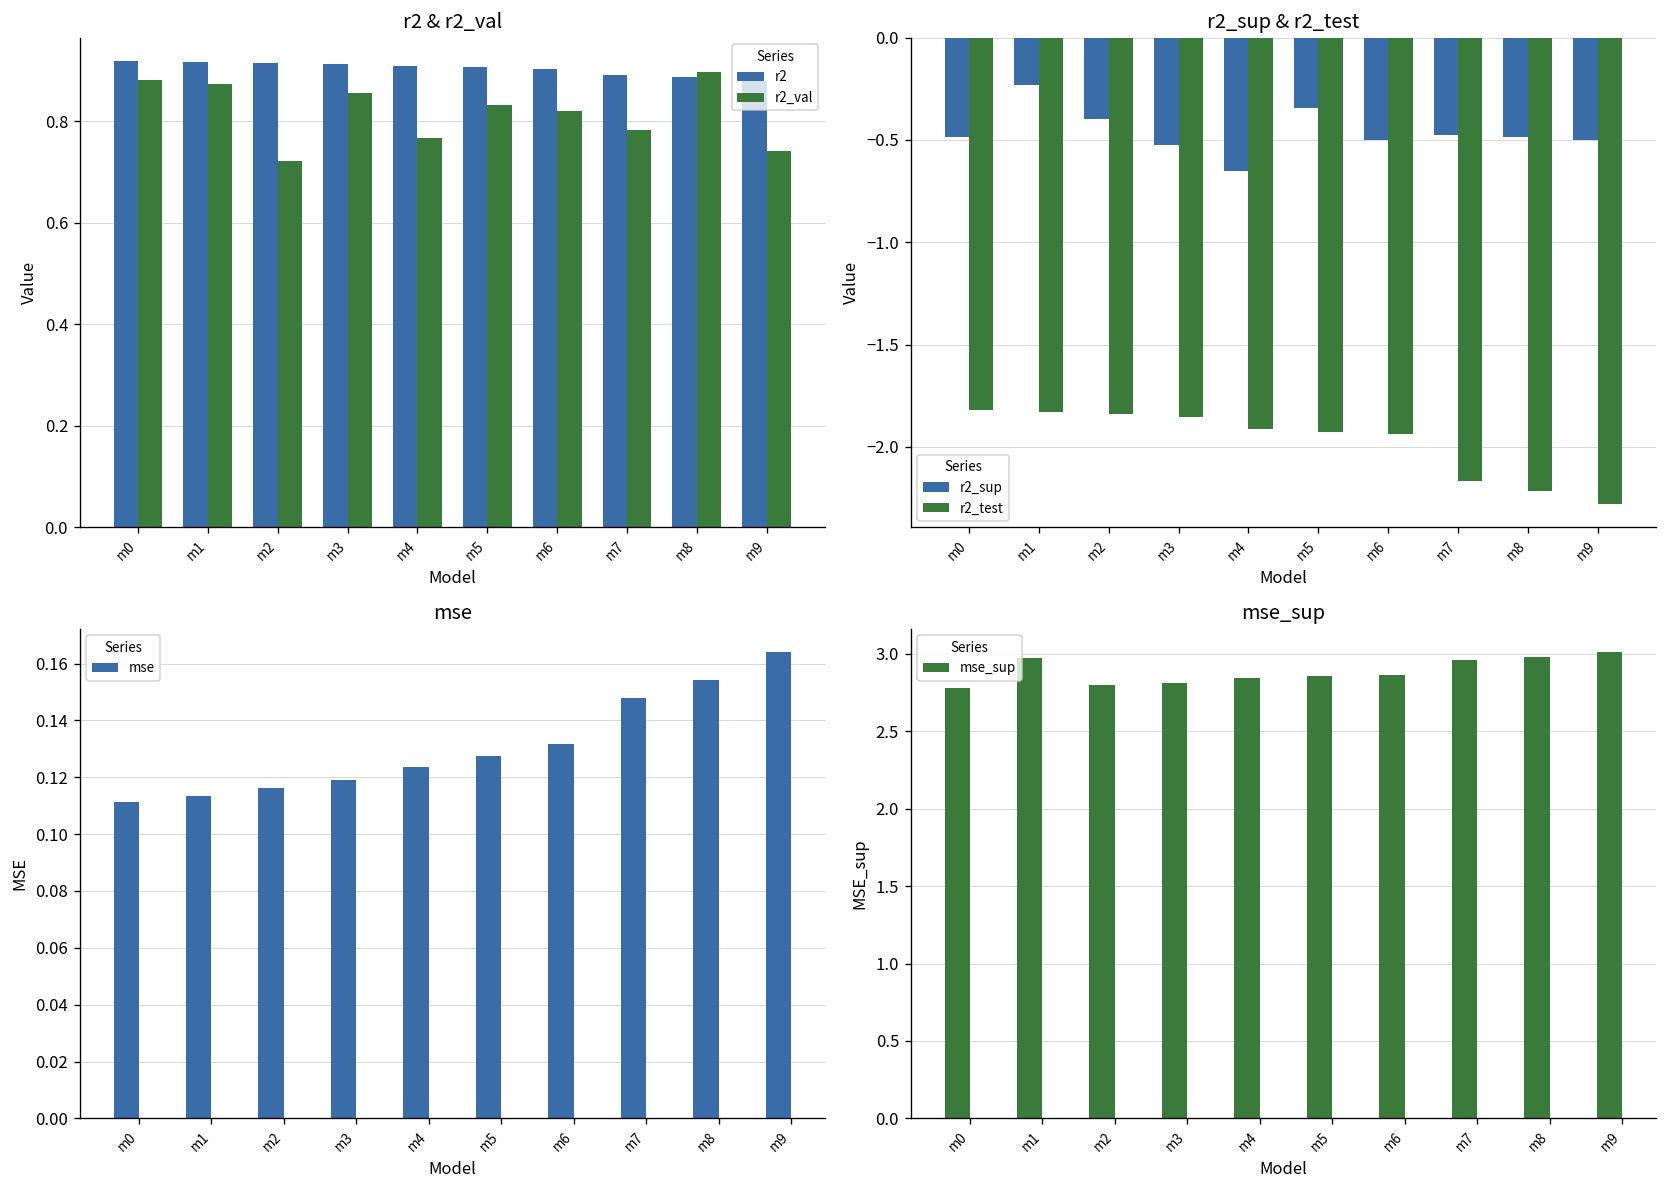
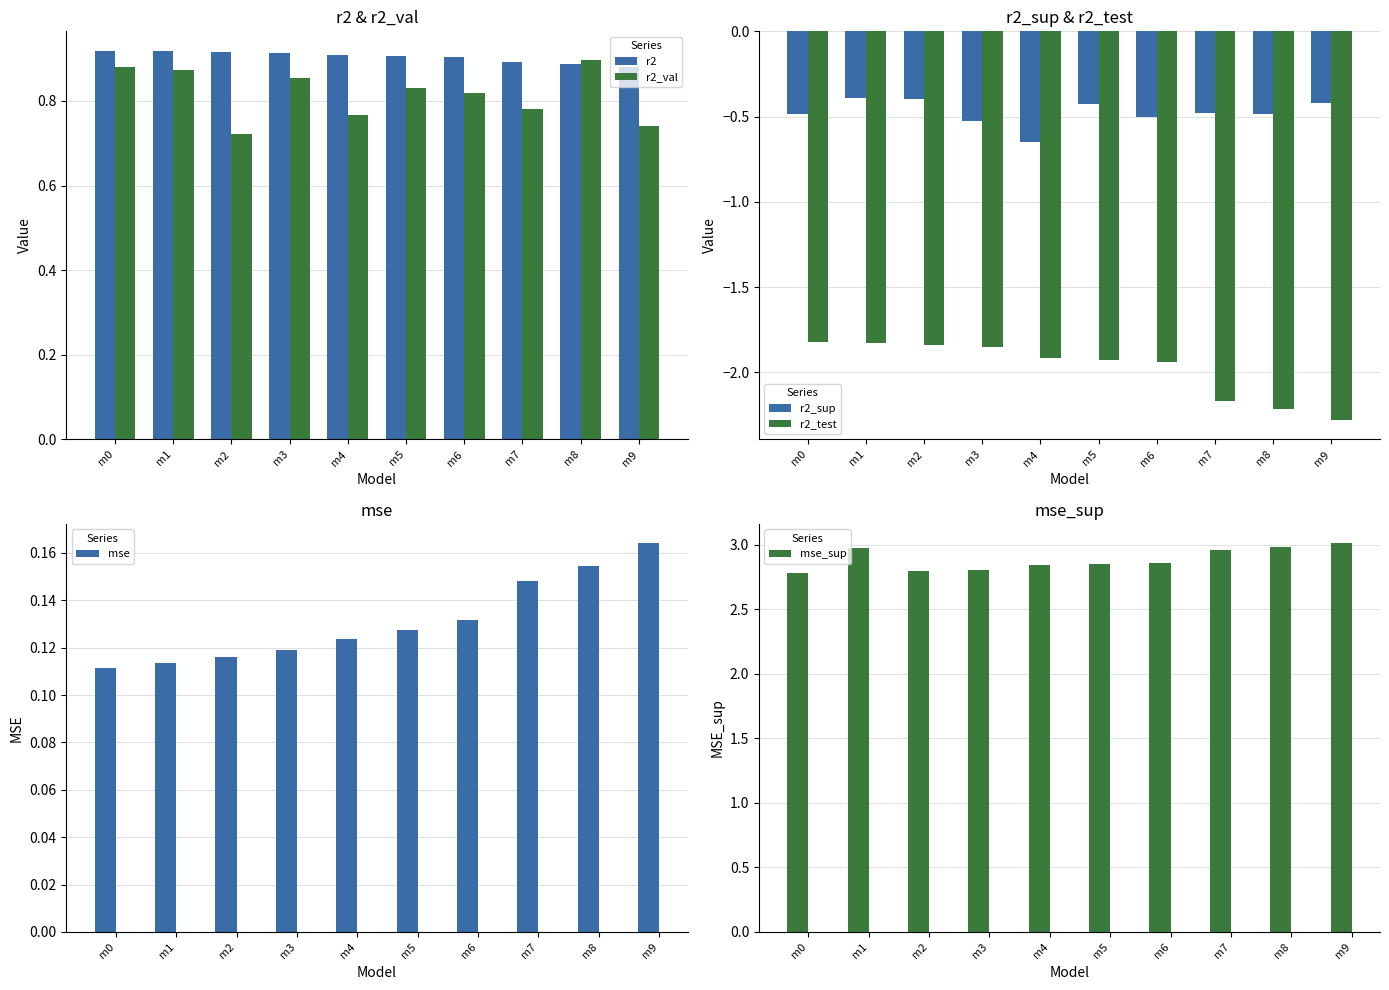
  {
    "r2 & r2_val": {
      "r2": {
        "m0": 0.92,
        "m1": 0.92,
        "m2": 0.91,
        "m3": 0.91,
        "m4": 0.91,
        "m5": 0.91,
        "m6": 0.90,
        "m7": 0.89,
        "m8": 0.89
      },
      "r2_val": {
        "m0": 0.88,
        "m1": 0.87,
        "m2": 0.72,
        "m3": 0.86,
        "m4": 0.77,
        "m5": 0.83,
        "m6": 0.82,
        "m7": 0.78,
        "m8": 0.90,
        "m9": 0.74
      }
    },
    "r2_sup & r2_test": {
      "r2_sup": {
        "m0": -0.49,
-       "m1": -0.23,
+       "m1": -0.39,
        "m2": -0.40,
        "m3": -0.53,
        "m4": -0.65,
-       "m5": -0.34,
+       "m5": -0.42,
        "m6": -0.50,
        "m7": -0.48,
        "m8": -0.49,
-       "m9": -0.50
+       "m9": -0.42
      },
      "r2_test": {
        "m0": -1.82,
        "m1": -1.83,
        "m2": -1.84,
        "m3": -1.85,
        "m4": -1.91,
        "m5": -1.93,
        "m6": -1.94,
        "m7": -2.17,
        "m8": -2.22,
        "m9": -2.28
      }
    },
    "mse": {
      "m0": 0.111,
      "m1": 0.114,
      "m2": 0.116,
      "m3": 0.119,
      "m4": 0.124,
      "m5": 0.128,
      "m6": 0.132,
      "m7": 0.148,
      "m8": 0.154,
      "m9": 0.164
    },
    "mse_sup": {
      "m0": 2.78,
      "m1": 2.97,
      "m2": 2.80,
      "m3": 2.81,
      "m4": 2.84,
      "m5": 2.85,
      "m6": 2.86,
      "m7": 2.96,
      "m8": 2.98,
      "m9": 3.01
    }
  }
